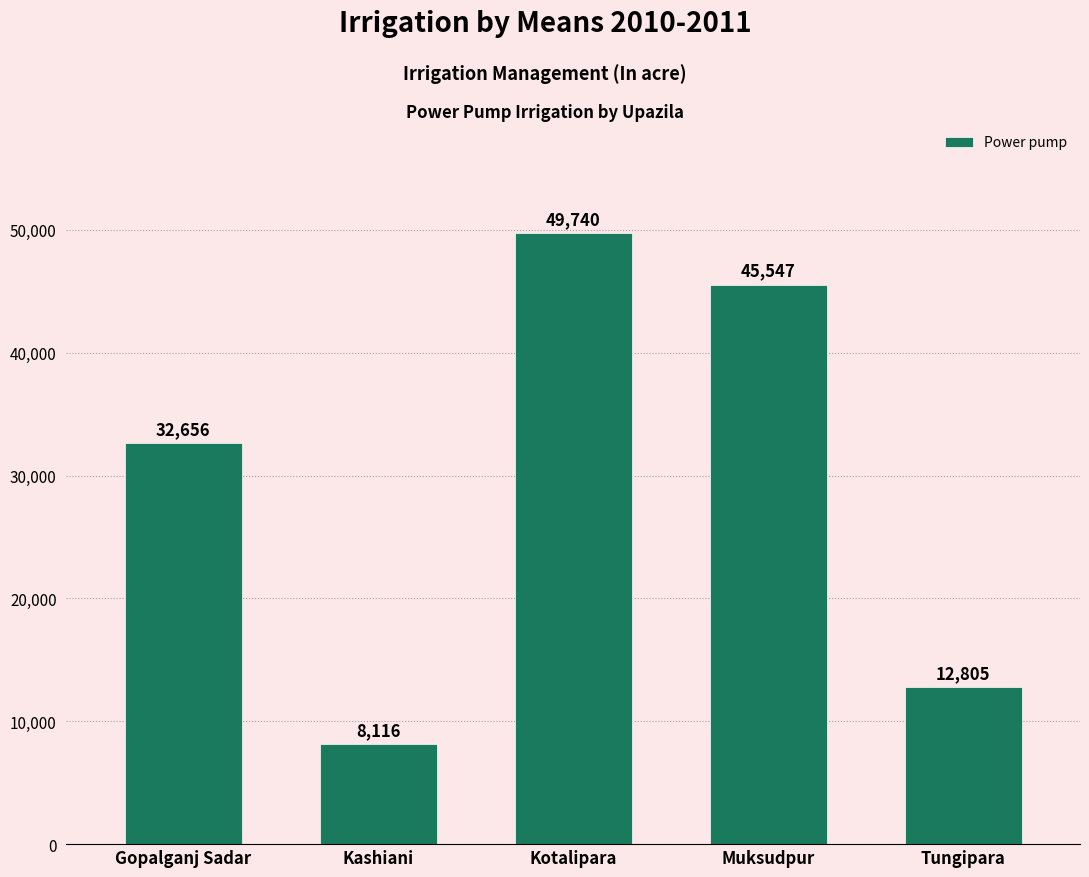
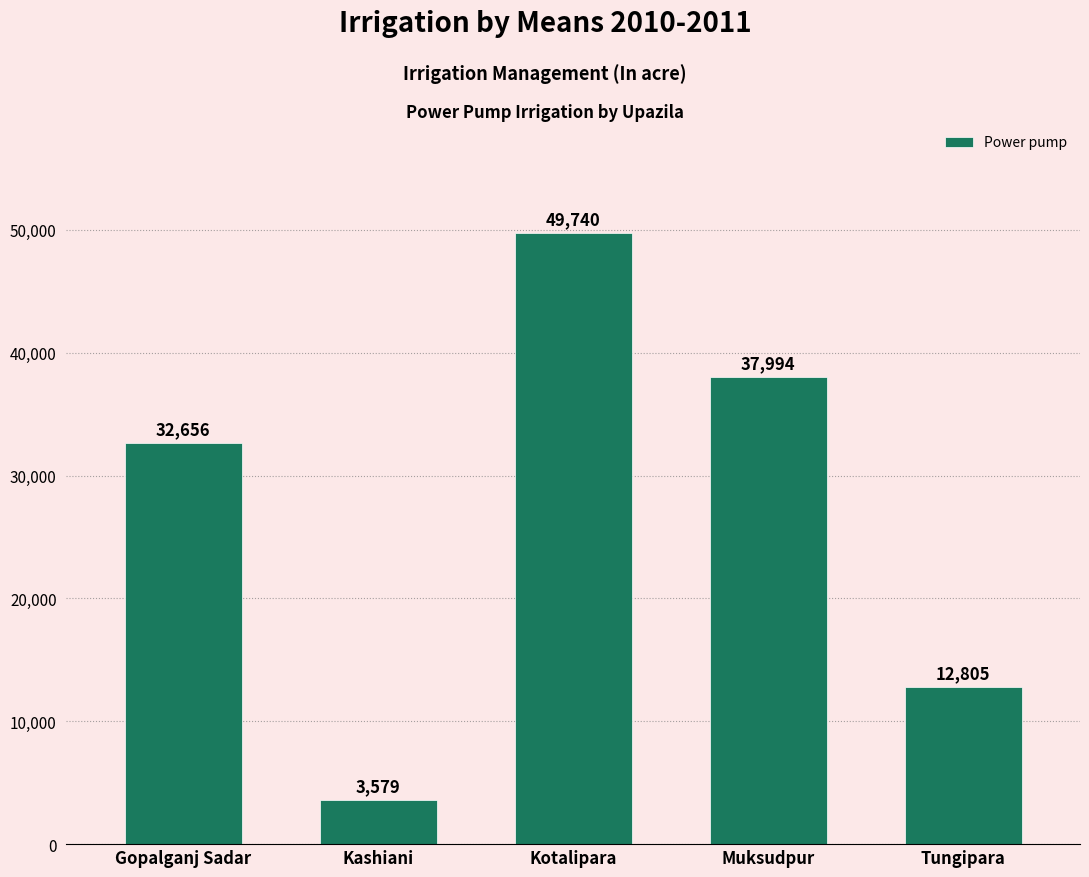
  {
    "Gopalganj Sadar": "32,656",
-   "Kashiani": "8,116",
+   "Kashiani": "3,579",
    "Kotalipara": "49,740",
-   "Muksudpur": "45,547",
+   "Muksudpur": "37,994",
    "Tungipara": "12,805"
  }
